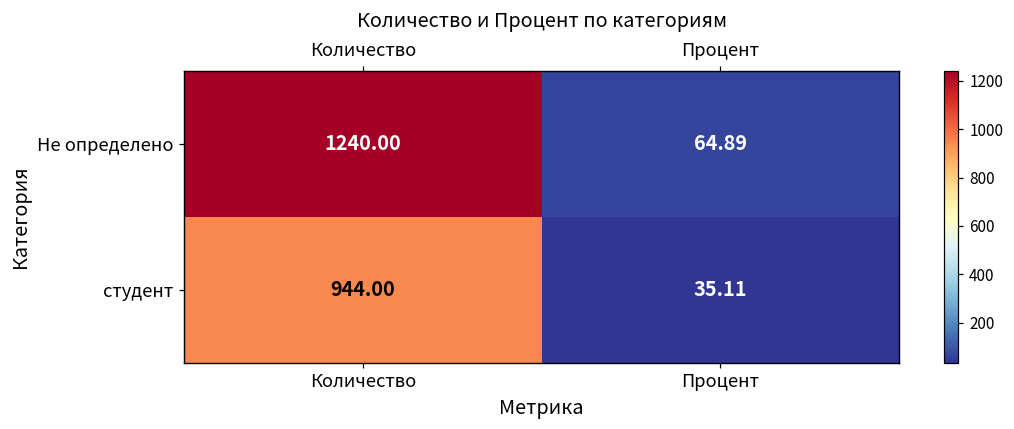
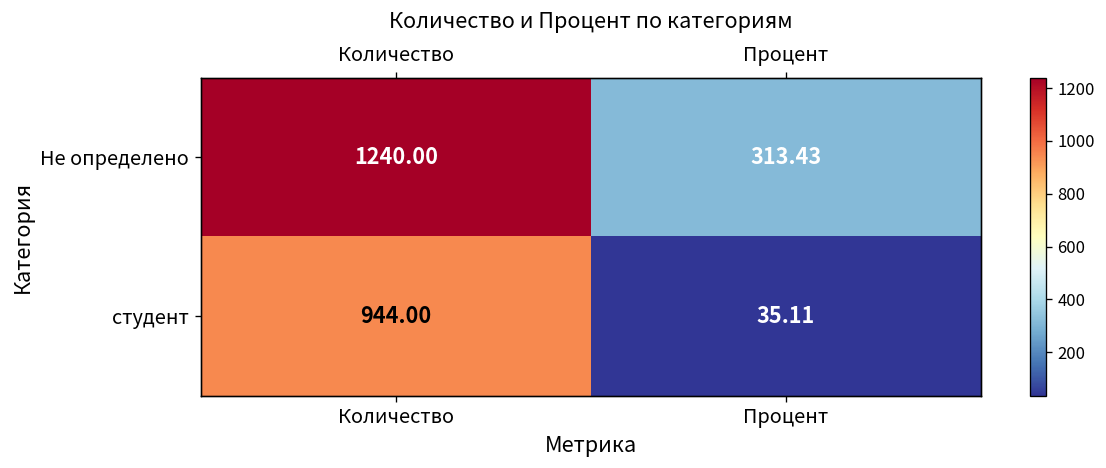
  {
    "Не определено": {
      "Количество": 1240.00,
-     "Процент": 64.89
+     "Процент": 313.43
    },
    "студент": {
      "Количество": 944.00,
      "Процент": 35.11
    }
  }
